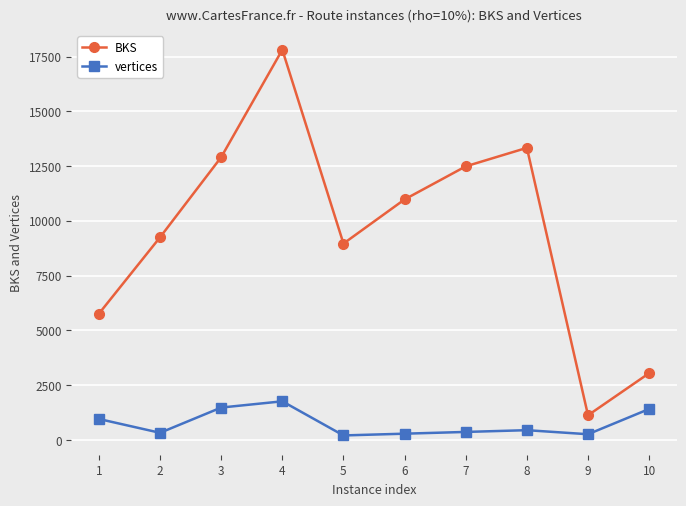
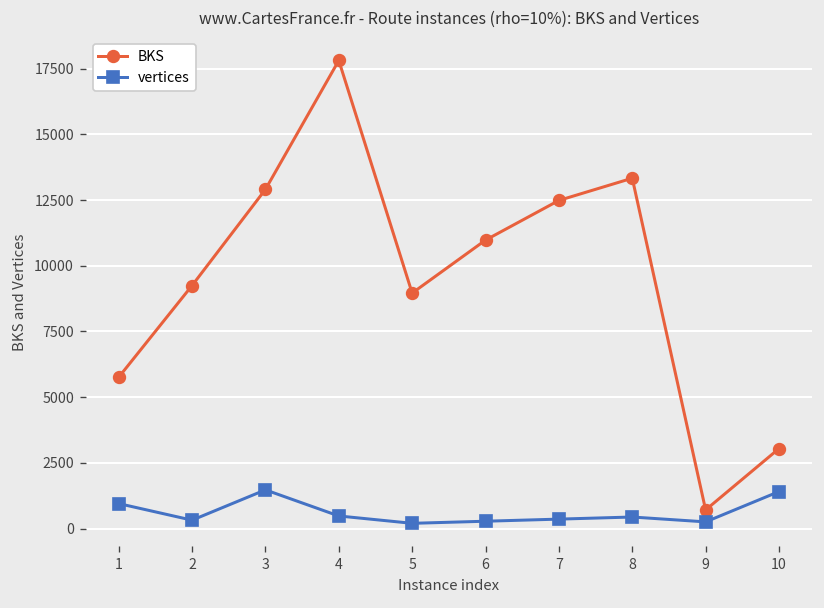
  {
    "BKS": {
      "1": 5800,
      "2": 9200,
      "3": 12900,
      "4": 17800,
      "5": 9000,
      "6": 11000,
      "7": 12500,
      "8": 13300,
-     "9": 1100,
+     "9": 700,
      "10": 3000
    },
    "vertices": {
      "1": 1000,
      "2": 300,
      "3": 1500,
-     "4": 1800,
+     "4": 500,
      "5": 200,
      "6": 300,
      "7": 400,
      "8": 400,
      "9": 300,
      "10": 1400
    }
  }
